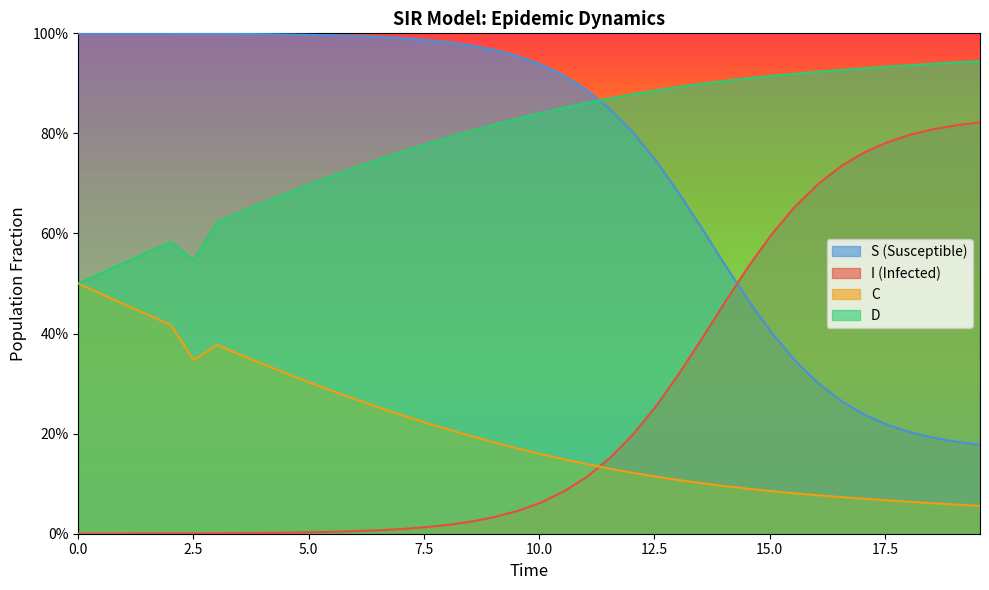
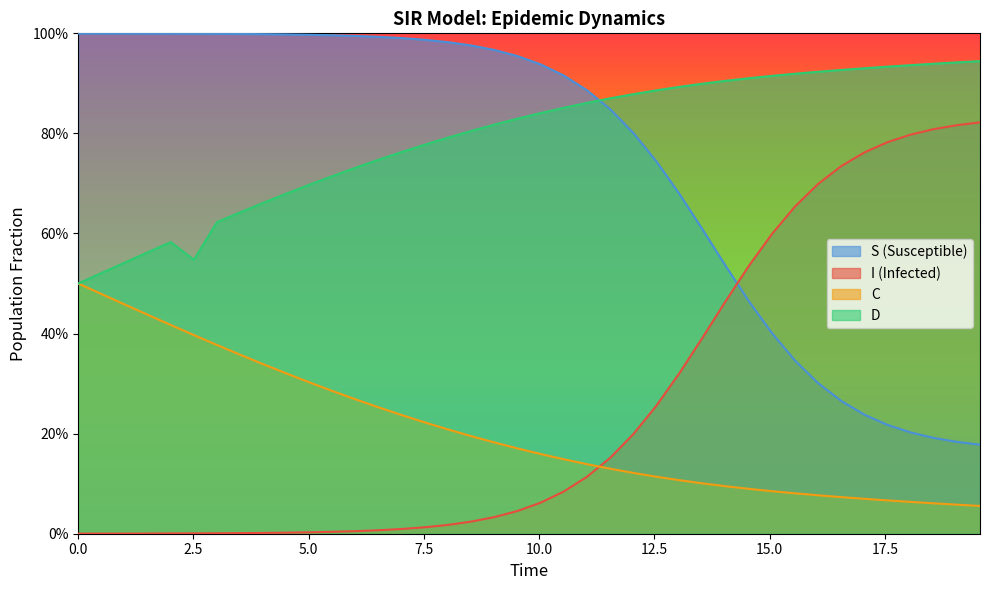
  {
    "C": {
-     "2.5": "35%"
+     "2.5": "40%"
    },
    "D": {
      "2.5": "55%"
    }
  }
